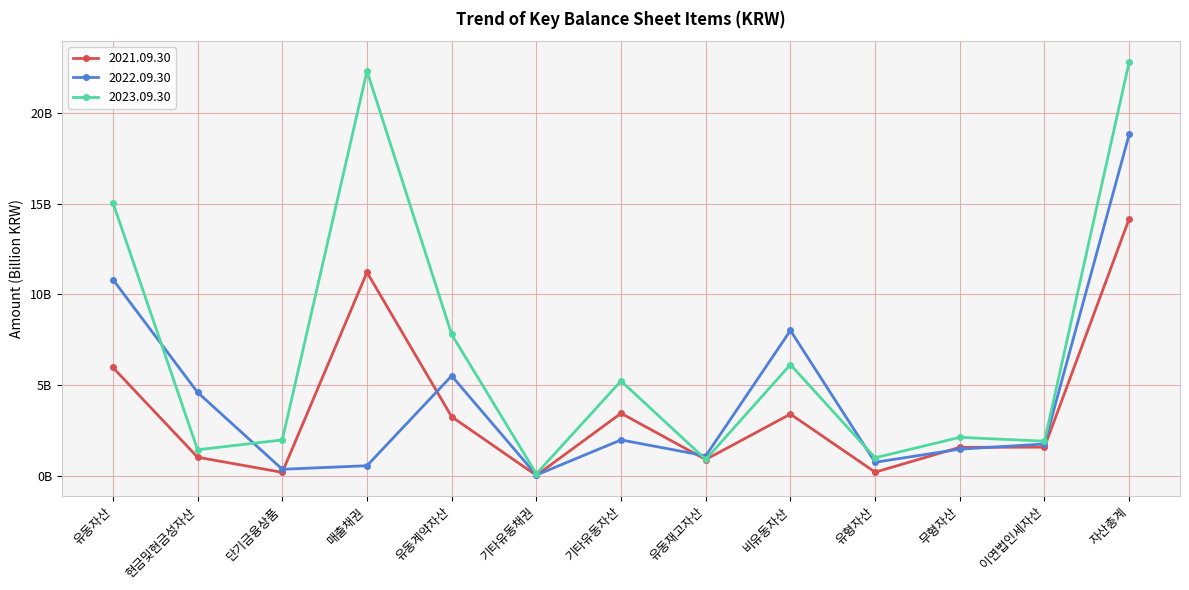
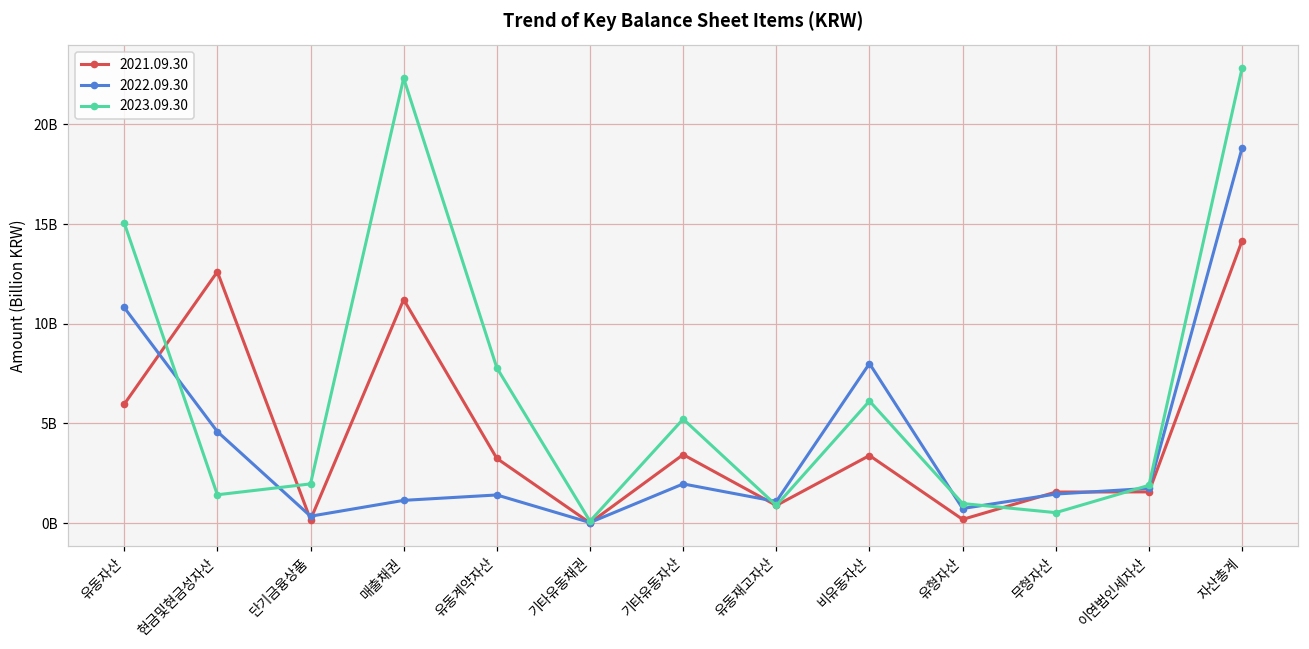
  {
    "2021.09.30": {
      "유동자산": 6000000000,
-     "현금및현금성자산": 1000000000,
+     "현금및현금성자산": 12600000000,
      "단기금융상품": 200000000,
      "매출채권": 11200000000,
      "유동계약자산": 3200000000,
      "기타유동자산": 3400000000,
      "비유동자산": 3400000000,
      "유형자산": 200000000,
      "이연법인세자산": 1600000000,
      "자산총계": 14200000000
    },
    "2022.09.30": {
      "유동자산": 10800000000,
      "현금및현금성자산": 4600000000,
      "단기금융상품": 400000000,
-     "매출채권": 500000000,
-     "유동계약자산": 5500000000,
+     "매출채권": 1100000000,
+     "유동계약자산": 1400000000,
      "기타유동자산": 2000000000,
      "유동재고자산": 1100000000,
      "비유동자산": 8000000000,
      "유형자산": 700000000,
      "이연법인세자산": 1700000000,
      "자산총계": 18800000000
    },
    "2023.09.30": {
      "유동자산": 15100000000,
      "현금및현금성자산": 1400000000,
      "단기금융상품": 2000000000,
      "매출채권": 22300000000,
      "유동계약자산": 7800000000,
      "기타유동자산": 5200000000,
      "비유동자산": 6100000000,
      "유형자산": 1000000000,
-     "무형자산": 2100000000,
+     "무형자산": 500000000,
      "이연법인세자산": 1900000000,
      "자산총계": 22800000000
    }
  }
